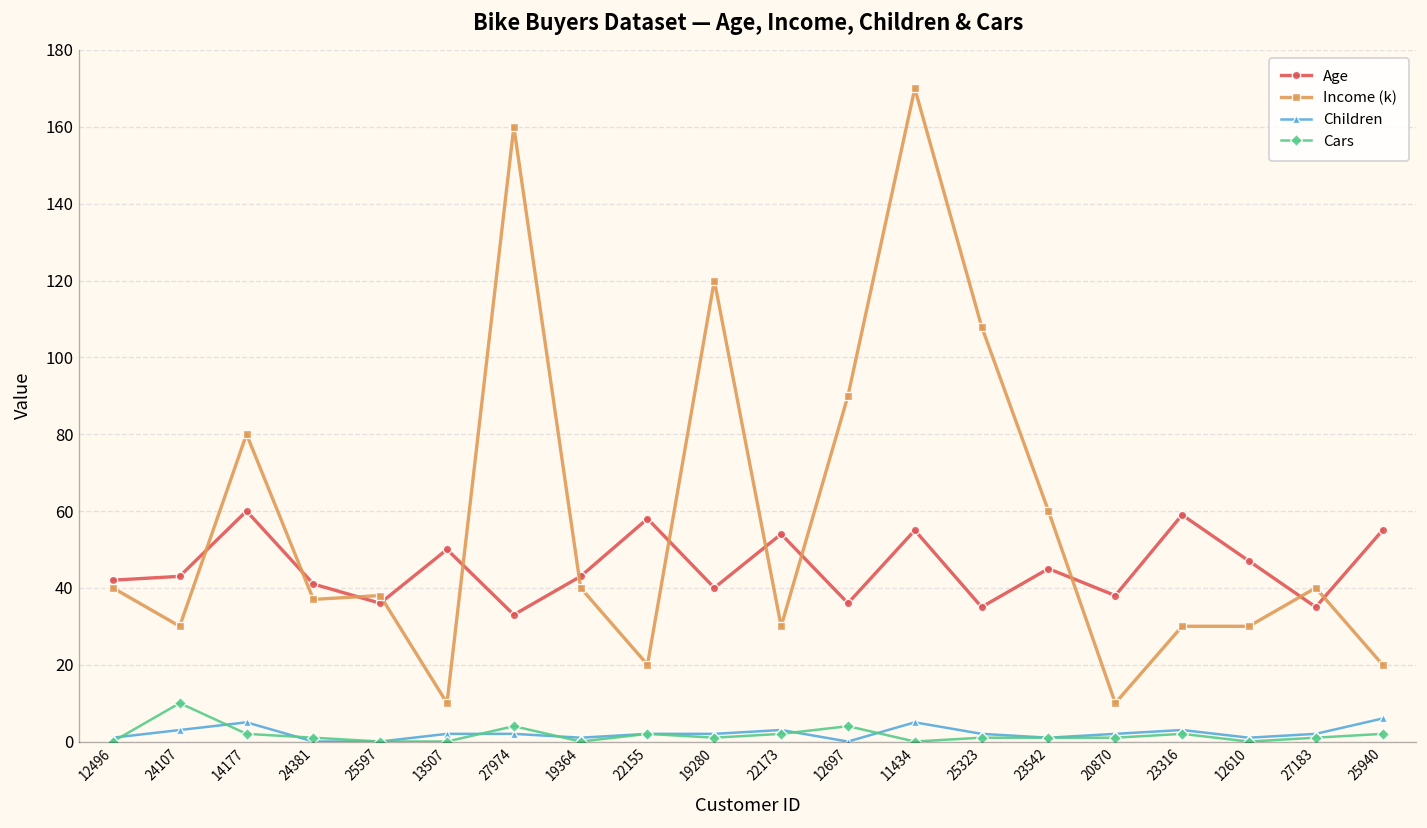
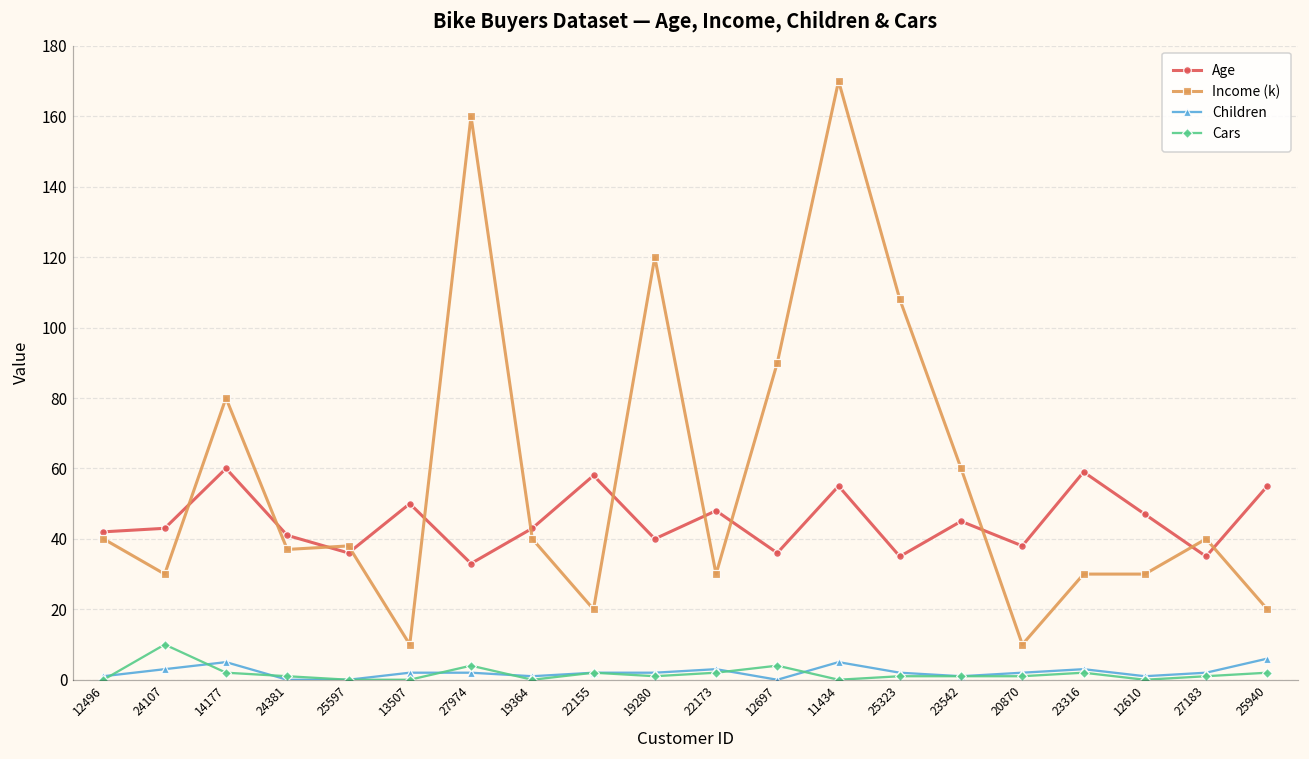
  {
    "Age": {
      "12496": 42,
      "24107": 43,
      "14177": 60,
      "24381": 41,
      "25597": 36,
      "13507": 50,
      "27974": 33,
      "19364": 43,
      "22155": 58,
      "19280": 40,
-     "22173": 54,
+     "22173": 48,
      "12697": 36,
      "11434": 55,
      "25323": 35,
      "23542": 45,
      "20870": 38,
      "23316": 59,
      "12610": 47,
      "27183": 35,
      "25940": 55
    },
    "Income (k)": {
      "12496": 40,
      "24107": 30,
      "14177": 80,
      "24381": 37,
      "25597": 38,
      "13507": 10,
      "27974": 160,
      "19364": 40,
      "22155": 20,
      "19280": 120,
      "22173": 30,
      "12697": 90,
      "11434": 170,
      "25323": 108,
      "23542": 60,
      "20870": 10,
      "23316": 30,
      "12610": 30,
      "27183": 40,
      "25940": 20
    },
    "Children": {
      "12496": 1,
      "24107": 3,
      "14177": 5,
      "24381": 0,
      "13507": 2,
      "27974": 2,
      "19364": 1,
      "19280": 2,
      "22173": 3,
      "12697": 0,
      "11434": 5,
      "25323": 2,
      "20870": 2,
      "23316": 3,
      "12610": 1,
      "27183": 2,
      "25940": 6
    },
    "Cars": {
      "12496": 0,
      "24107": 10,
      "14177": 2,
      "24381": 1,
      "13507": 0,
      "27974": 4,
      "19364": 0,
      "19280": 1,
      "22173": 2,
      "12697": 4,
      "11434": 0,
      "25323": 1,
      "20870": 1,
      "23316": 2,
      "12610": 0,
      "27183": 1,
      "25940": 2
    }
  }
